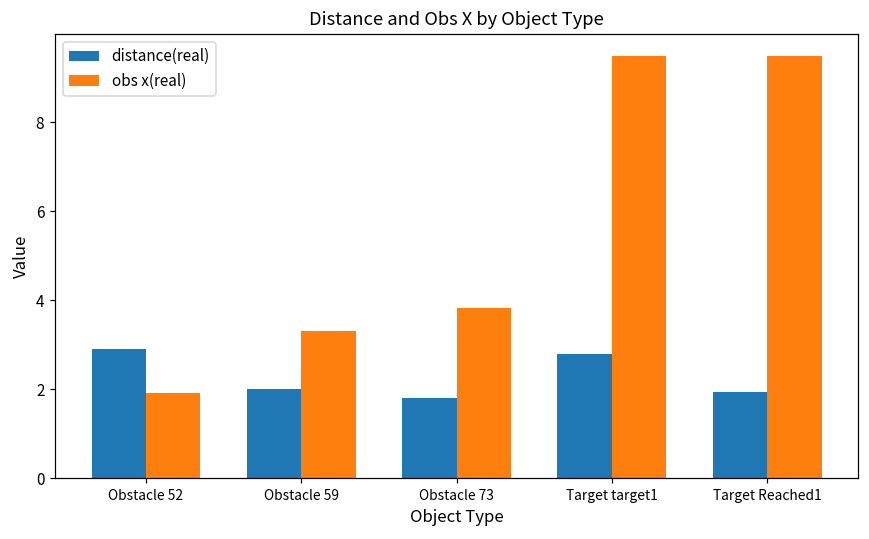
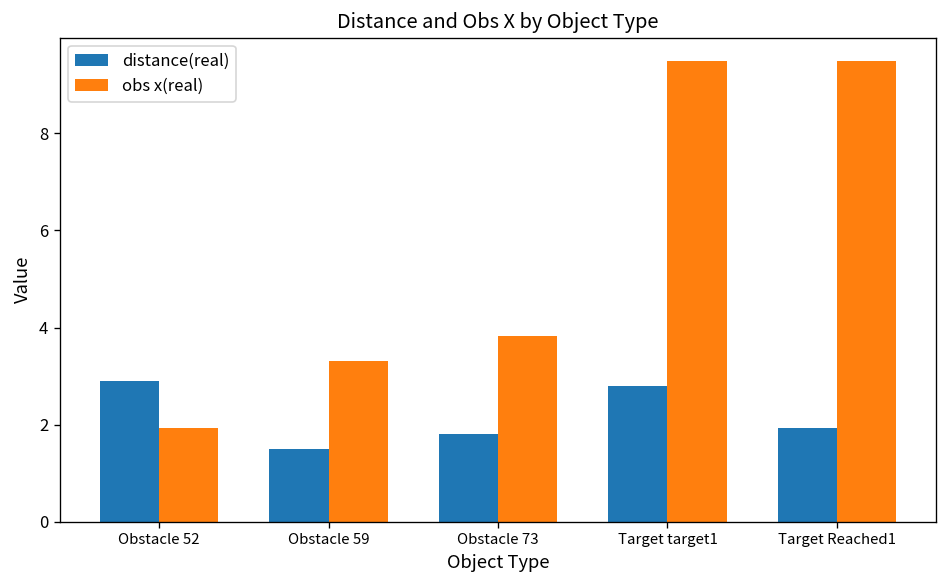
  {
    "distance(real)": {
      "Obstacle 52": 2.9,
-     "Obstacle 59": 2.0,
+     "Obstacle 59": 1.5,
      "Obstacle 73": 1.8,
      "Target target1": 2.8,
      "Target Reached1": 1.9
    },
    "obs x(real)": {
      "Obstacle 52": 1.9,
      "Obstacle 59": 3.3,
      "Obstacle 73": 3.8,
      "Target target1": 9.5,
      "Target Reached1": 9.5
    }
  }
